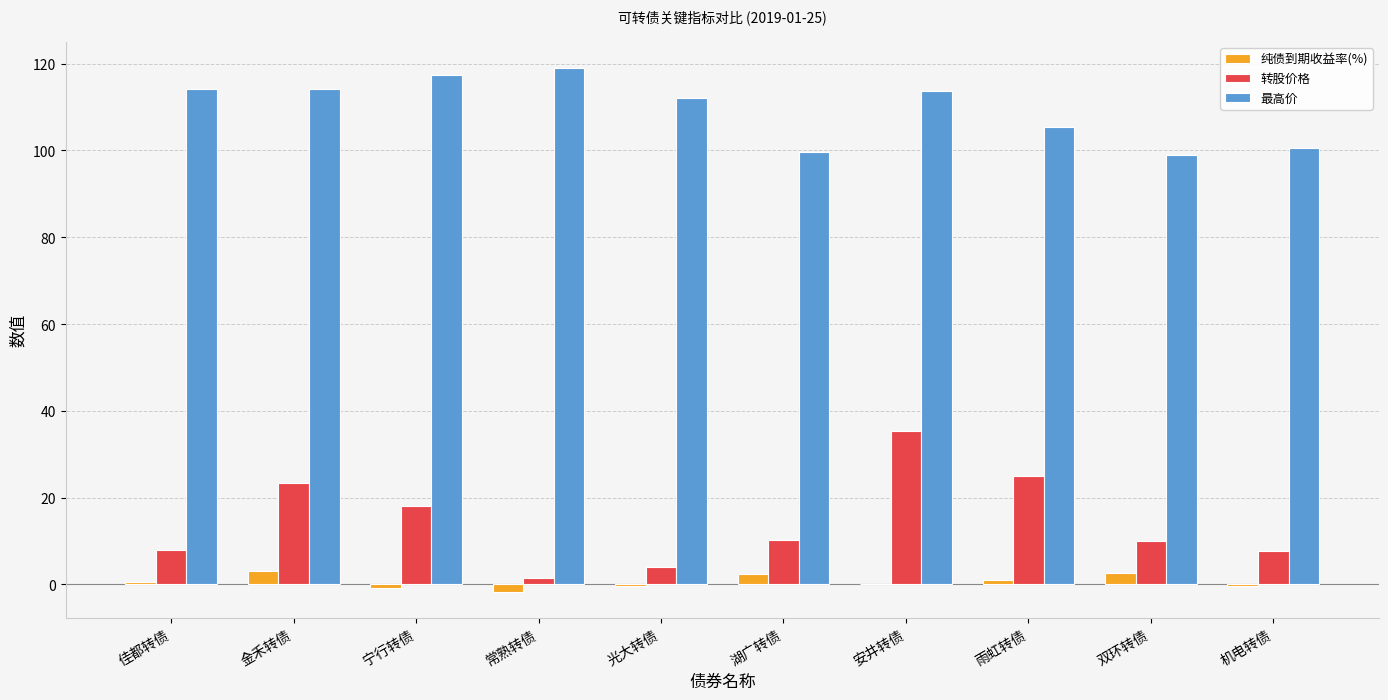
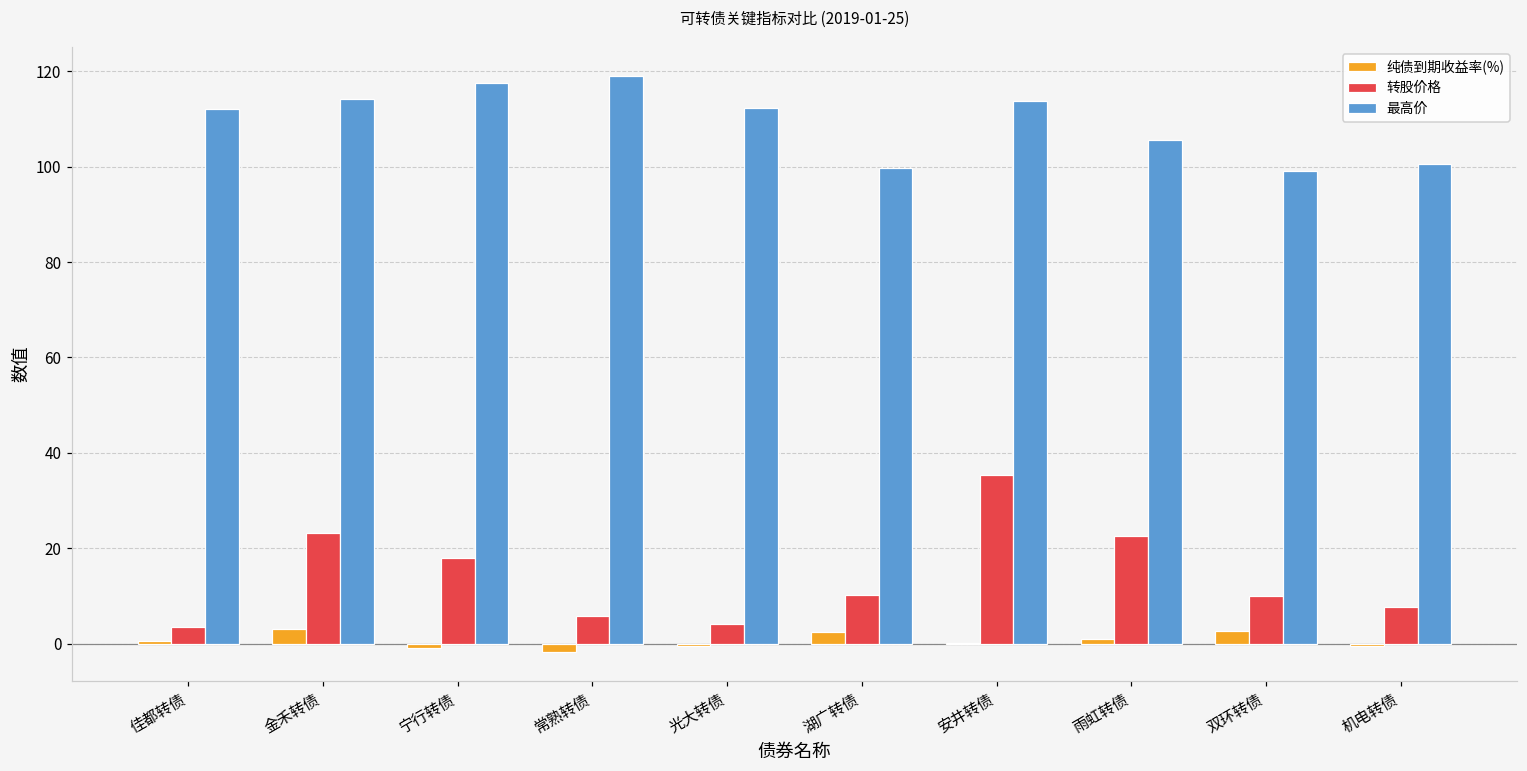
  {
    "纯债到期收益率(%)": {
      "佳都转债": 1,
      "金禾转债": 3,
      "宁行转债": -1,
      "常熟转债": -2,
      "湖广转债": 3,
      "雨虹转债": 1,
      "双环转债": 3
    },
    "转股价格": {
-     "佳都转债": 8,
+     "佳都转债": 4,
      "金禾转债": 23,
      "宁行转债": 18,
-     "常熟转债": 2,
+     "常熟转债": 6,
      "光大转债": 4,
      "湖广转债": 10,
      "安井转债": 35,
-     "雨虹转债": 25,
+     "雨虹转债": 23,
      "双环转债": 10,
      "机电转债": 8
    },
    "最高价": {
-     "佳都转债": 114,
+     "佳都转债": 112,
      "金禾转债": 114,
      "宁行转债": 118,
      "常熟转债": 119,
      "光大转债": 112,
      "湖广转债": 100,
      "安井转债": 114,
      "雨虹转债": 106,
      "双环转债": 99,
      "机电转债": 101
    }
  }
